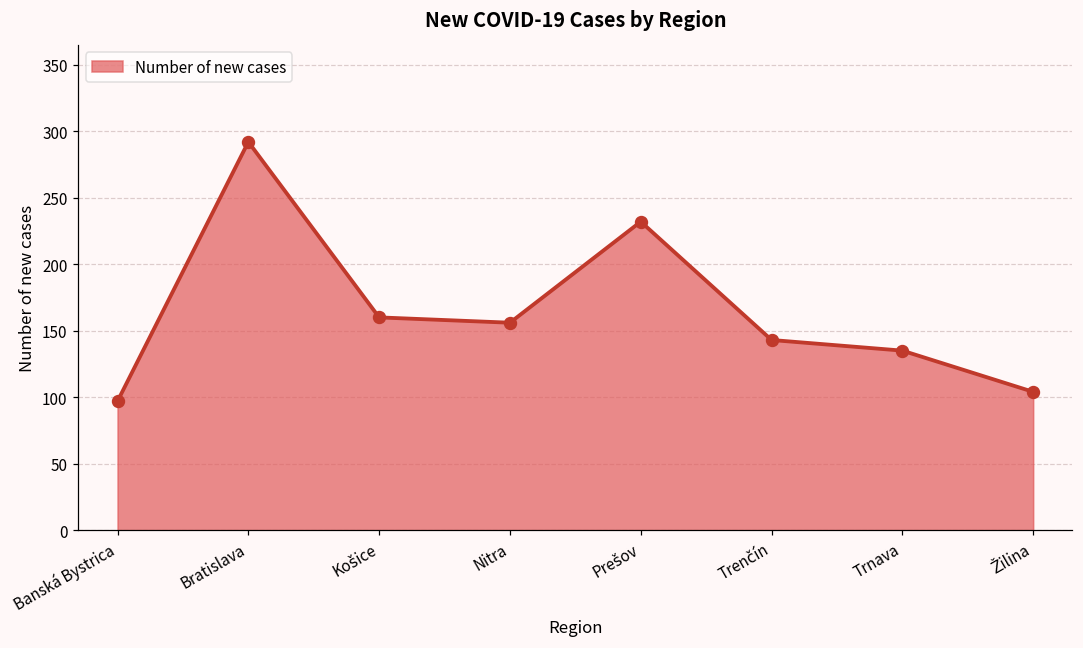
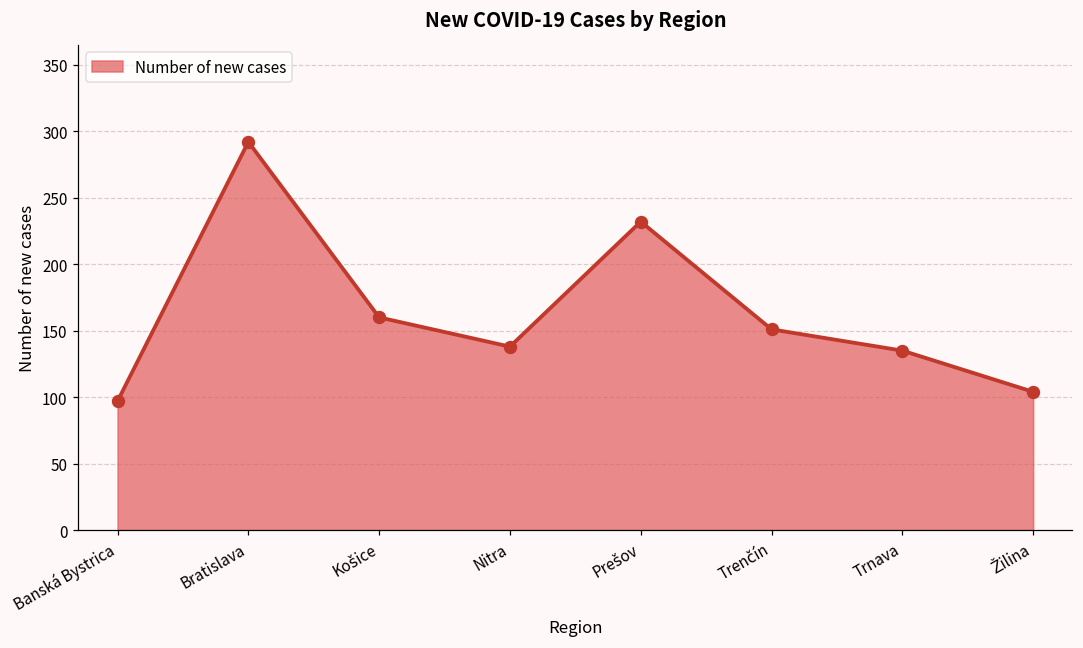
  {
    "Banská Bystrica": 97,
    "Bratislava": 292,
    "Košice": 160,
-   "Nitra": 156,
+   "Nitra": 138,
    "Prešov": 232,
-   "Trenčín": 143,
+   "Trenčín": 151,
    "Trnava": 135,
    "Žilina": 104
  }
